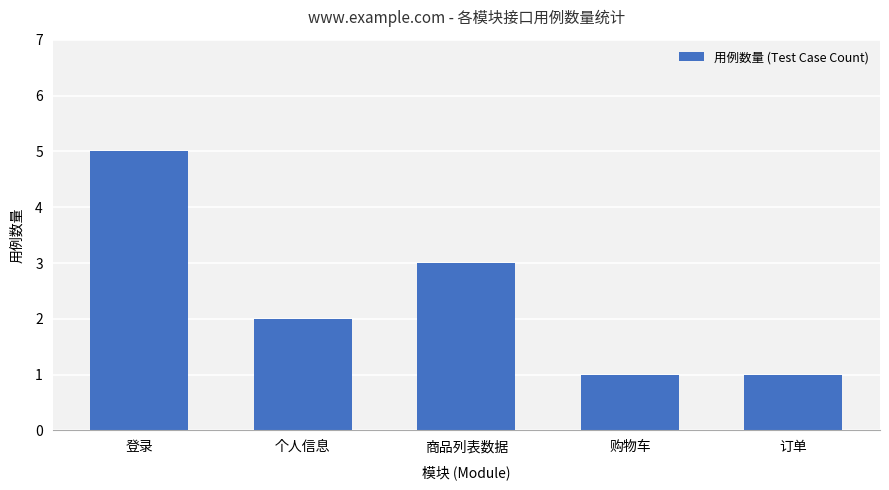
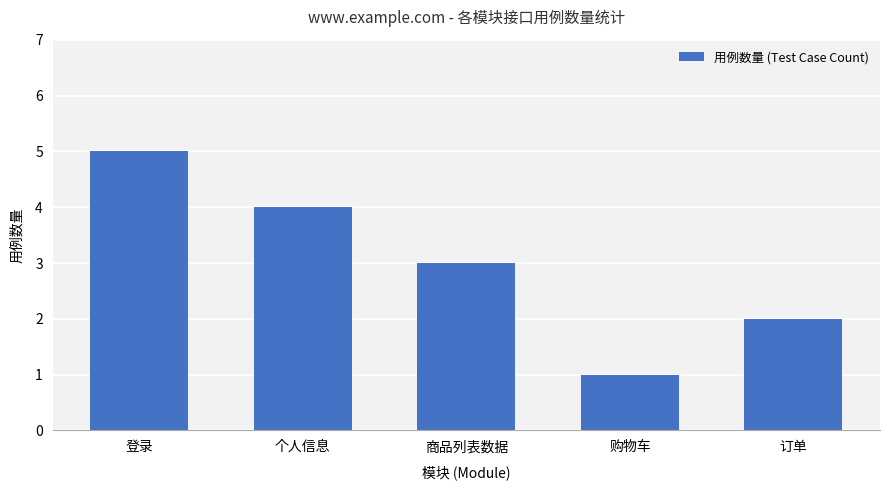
  {
    "登录": 5,
-   "个人信息": 2,
+   "个人信息": 4,
    "商品列表数据": 3,
    "购物车": 1,
-   "订单": 1
+   "订单": 2
  }
